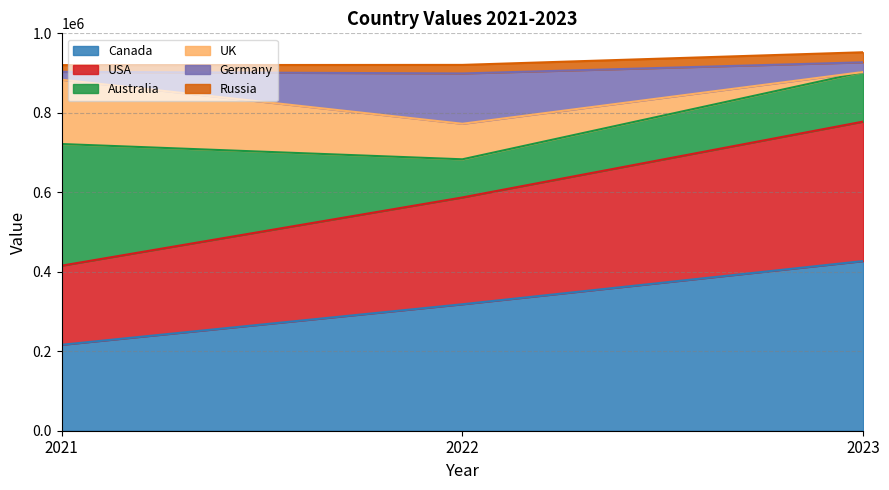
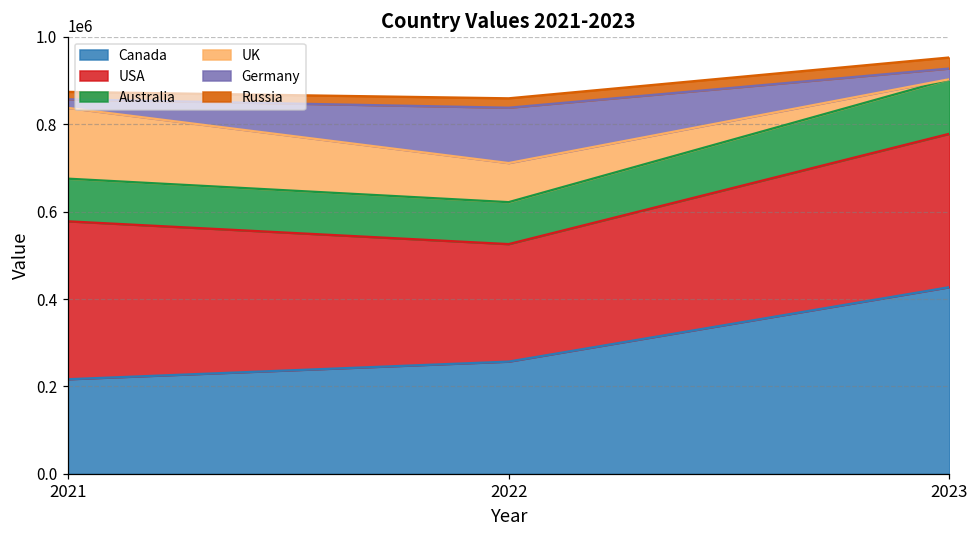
  {
    "Canada": {
      "2021": 220000,
-     "2022": 320000,
+     "2022": 260000,
      "2023": 430000
    },
    "USA": {
-     "2021": 200000,
+     "2021": 360000,
      "2022": 270000,
      "2023": 350000
    },
    "Australia": {
-     "2021": 310000,
+     "2021": 100000,
      "2022": 100000
    },
    "UK": {
      "2021": 160000,
      "2022": 90000
    },
    "Germany": {
      "2021": 20000,
      "2022": 130000,
      "2023": 20000
    },
    "Russia": {
      "2021": 20000,
      "2022": 20000,
      "2023": 30000
    }
  }
